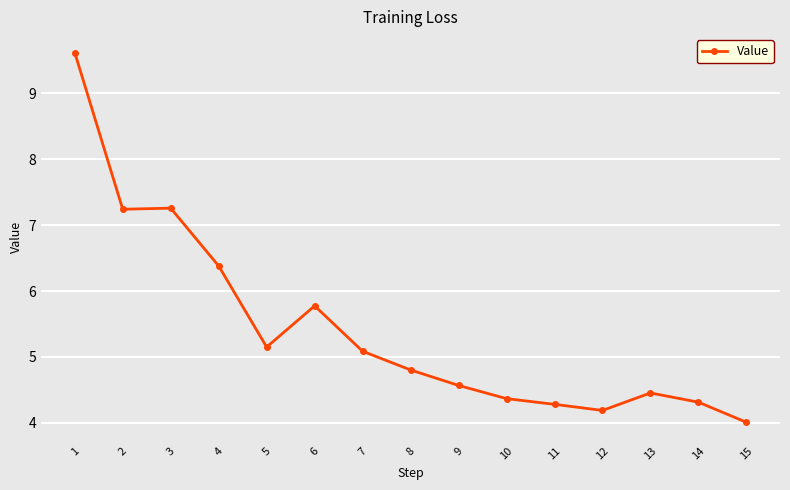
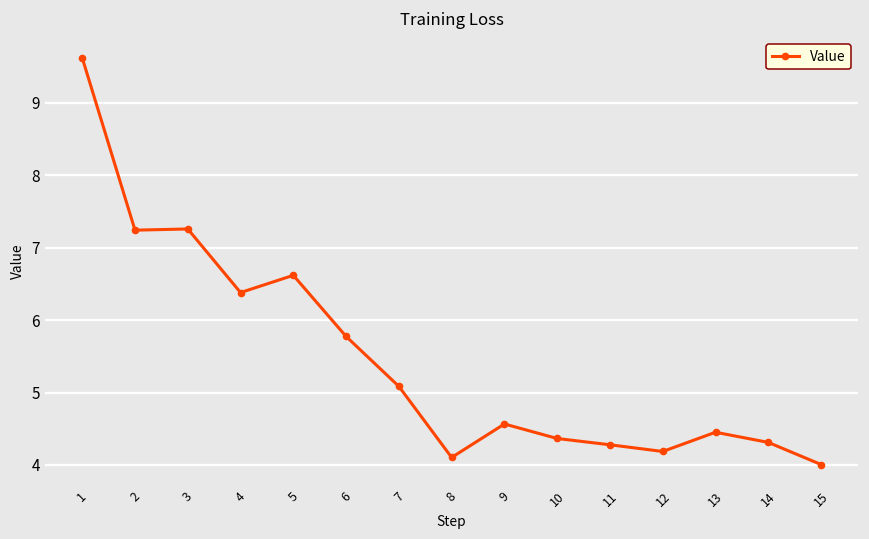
  {
    "1": 9.6,
    "2": 7.2,
    "3": 7.3,
    "4": 6.4,
-   "5": 5.1,
+   "5": 6.6,
    "6": 5.8,
    "7": 5.1,
-   "8": 4.8,
+   "8": 4.1,
    "9": 4.6,
    "10": 4.4,
    "11": 4.3,
    "12": 4.2,
    "13": 4.5,
    "14": 4.3,
    "15": 4.0
  }
